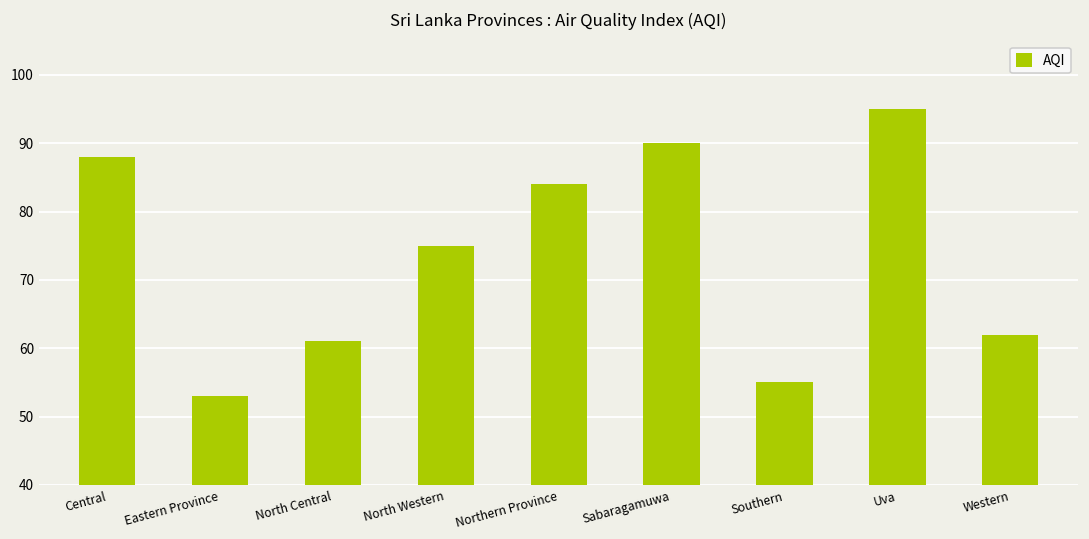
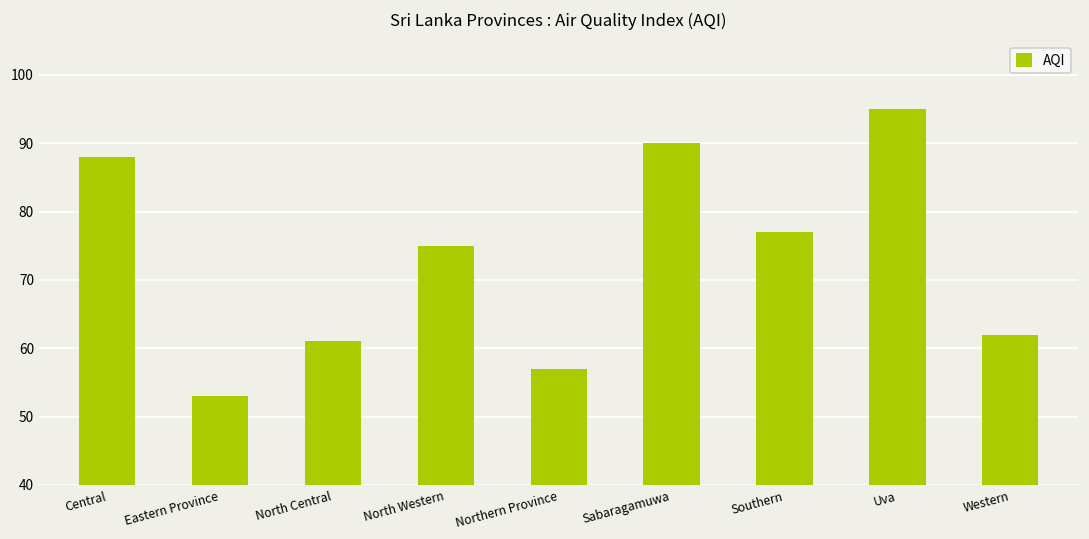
  {
    "Central": 88,
    "Eastern Province": 53,
    "North Central": 61,
    "North Western": 75,
-   "Northern Province": 84,
+   "Northern Province": 57,
    "Sabaragamuwa": 90,
-   "Southern": 55,
+   "Southern": 77,
    "Uva": 95,
    "Western": 62
  }
